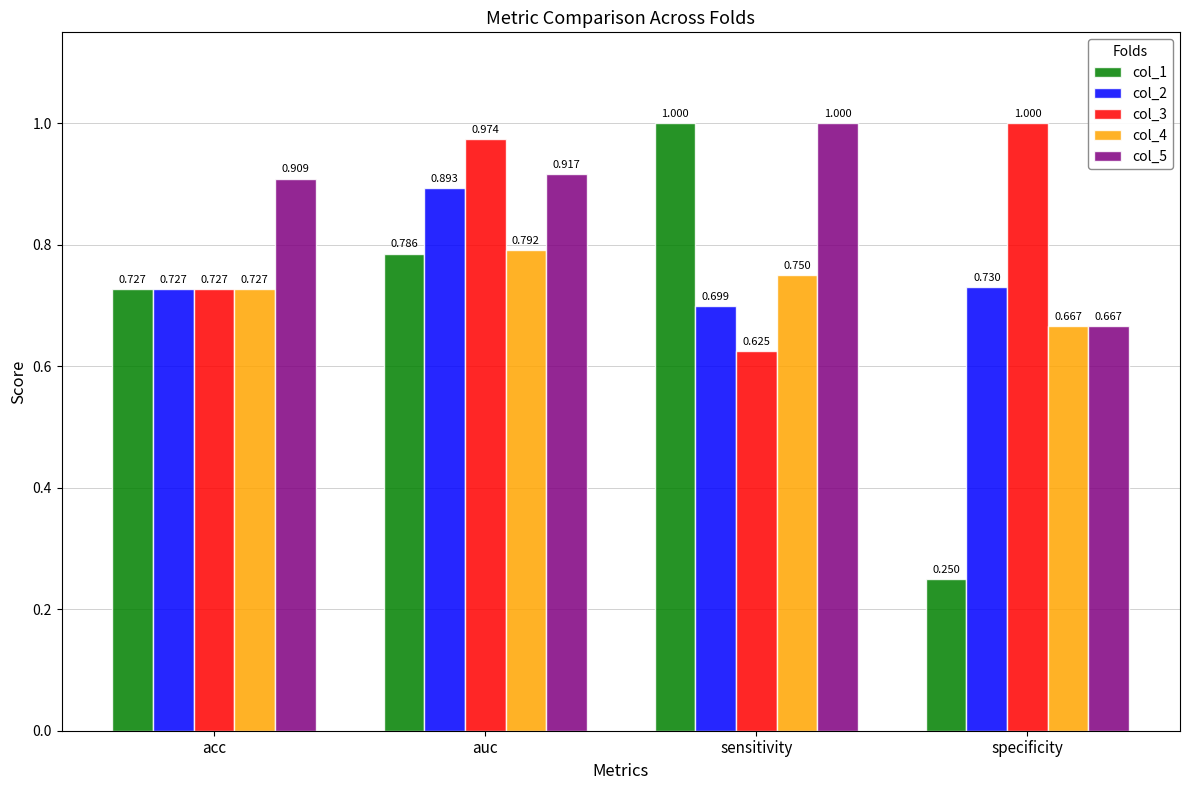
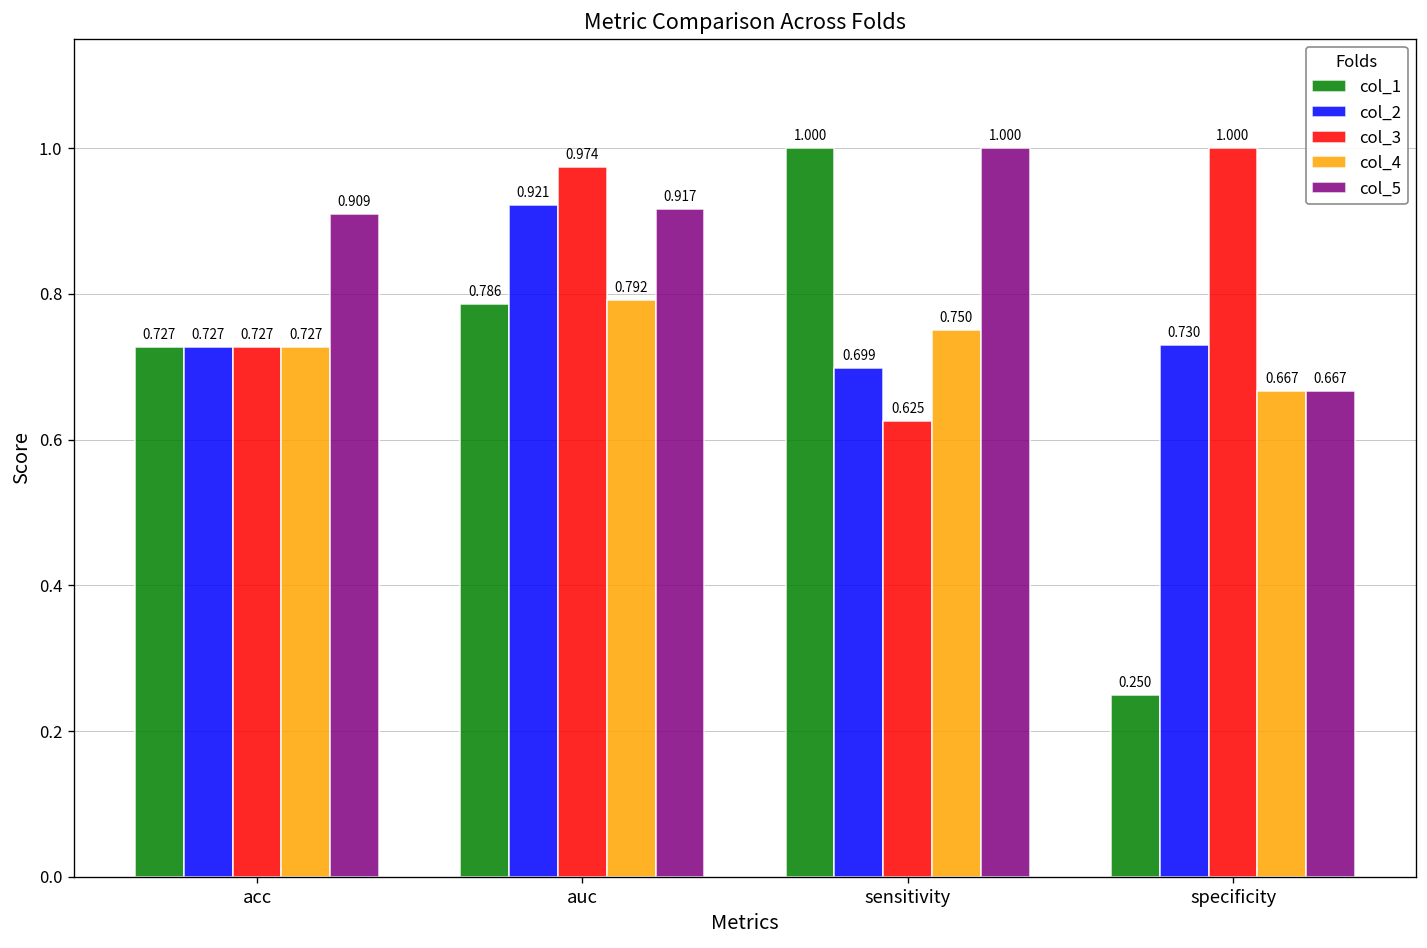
  {
    "col_1": {
      "acc": 0.727,
      "auc": 0.786,
      "sensitivity": 1.000,
      "specificity": 0.250
    },
    "col_2": {
      "acc": 0.727,
-     "auc": 0.893,
+     "auc": 0.921,
      "sensitivity": 0.699,
      "specificity": 0.730
    },
    "col_3": {
      "acc": 0.727,
      "auc": 0.974,
      "sensitivity": 0.625,
      "specificity": 1.000
    },
    "col_4": {
      "acc": 0.727,
      "auc": 0.792,
      "sensitivity": 0.750,
      "specificity": 0.667
    },
    "col_5": {
      "acc": 0.909,
      "auc": 0.917,
      "sensitivity": 1.000,
      "specificity": 0.667
    }
  }
